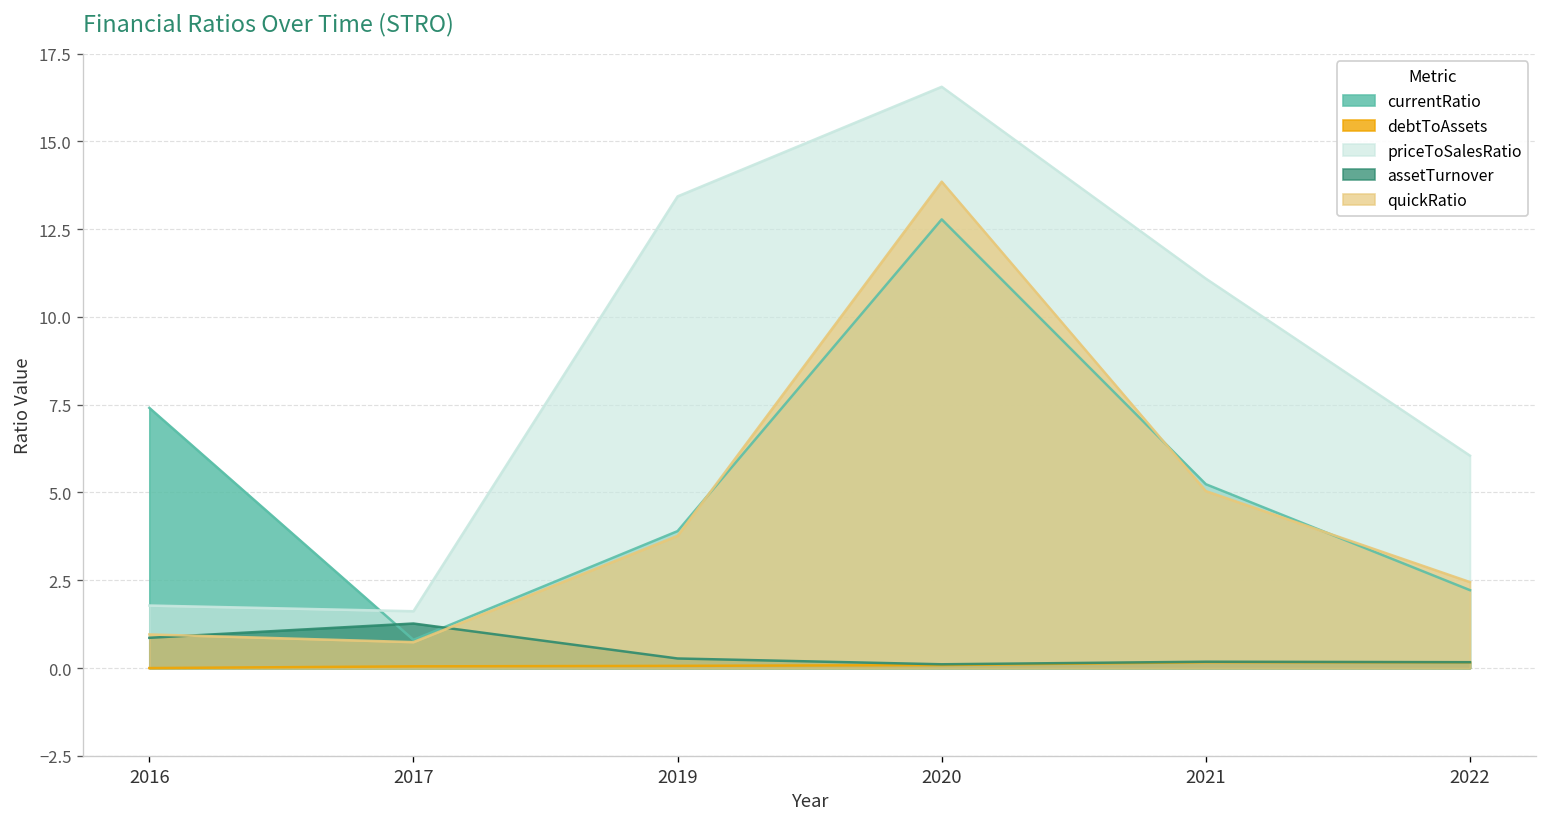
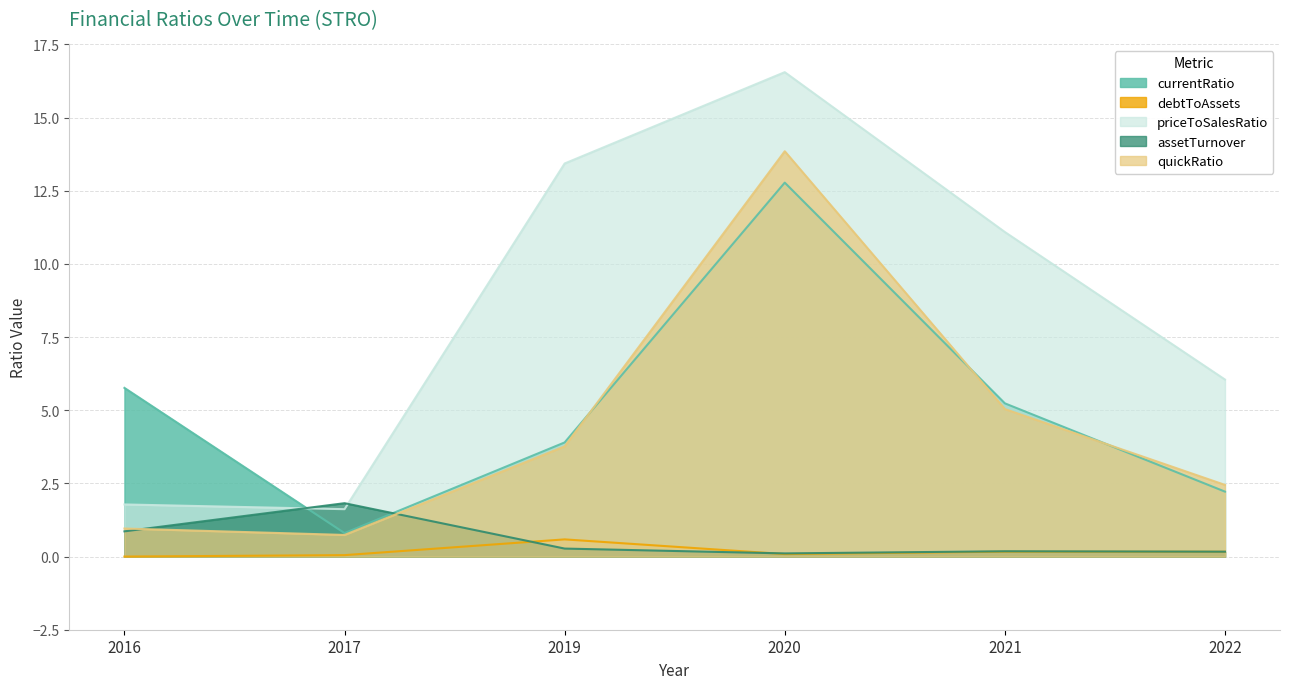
  {
    "currentRatio": {
-     "2016": 7.4,
+     "2016": 5.8,
      "2019": 3.9,
      "2020": 12.8,
      "2021": 5.2,
      "2022": 2.2
    },
    "debtToAssets": {
      "2016": 0.0,
      "2017": 0.0,
-     "2019": 0.1
+     "2019": 0.6
    },
    "priceToSalesRatio": {
      "2016": 1.8,
      "2017": 1.6,
      "2019": 13.4,
      "2020": 16.6,
      "2021": 11.1,
      "2022": 6.0
    },
    "assetTurnover": {
      "2016": 0.9,
-     "2017": 1.3,
+     "2017": 1.8,
      "2019": 0.3
    },
    "quickRatio": {
      "2016": 1.0,
      "2019": 3.8,
      "2020": 13.9,
      "2021": 5.0,
      "2022": 2.4
    }
  }
